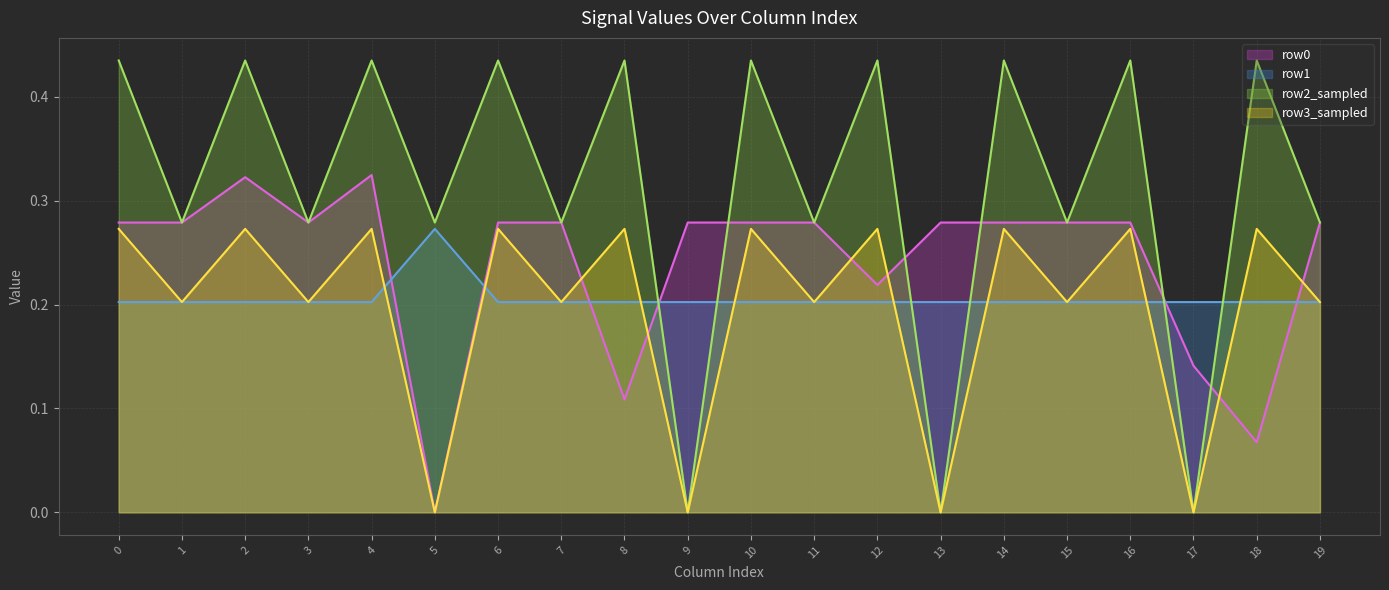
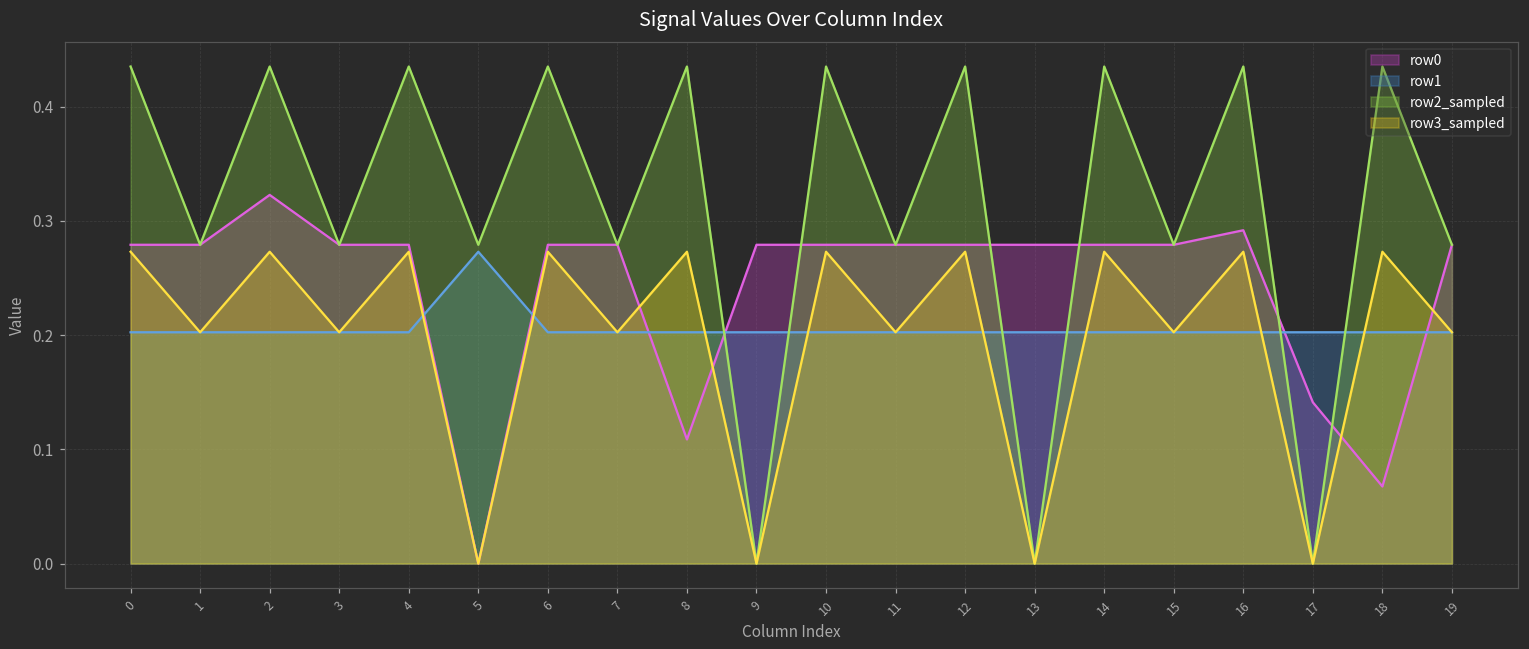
  {
    "row0": {
      "0": 0.279,
      "2": 0.323,
-     "4": 0.325,
+     "4": 0.279,
      "6": 0.279,
      "8": 0.109,
      "9": 0.279,
      "10": 0.279,
-     "12": 0.219,
+     "12": 0.279,
      "13": 0.279,
      "14": 0.279,
-     "16": 0.279,
+     "16": 0.292,
      "17": 0.141,
      "18": 0.067
    },
    "row1": {
      "0": 0.202,
      "2": 0.202,
      "4": 0.202,
      "5": 0.273,
      "6": 0.202,
      "8": 0.202,
      "9": 0.202,
      "10": 0.202,
      "12": 0.202,
      "13": 0.202,
      "14": 0.202,
      "16": 0.202,
      "17": 0.202,
      "18": 0.202
    }
  }
